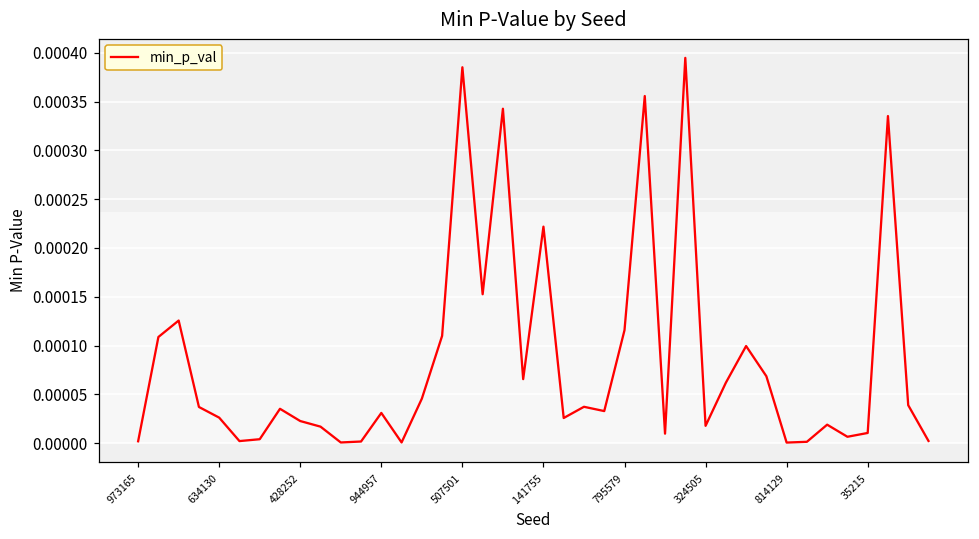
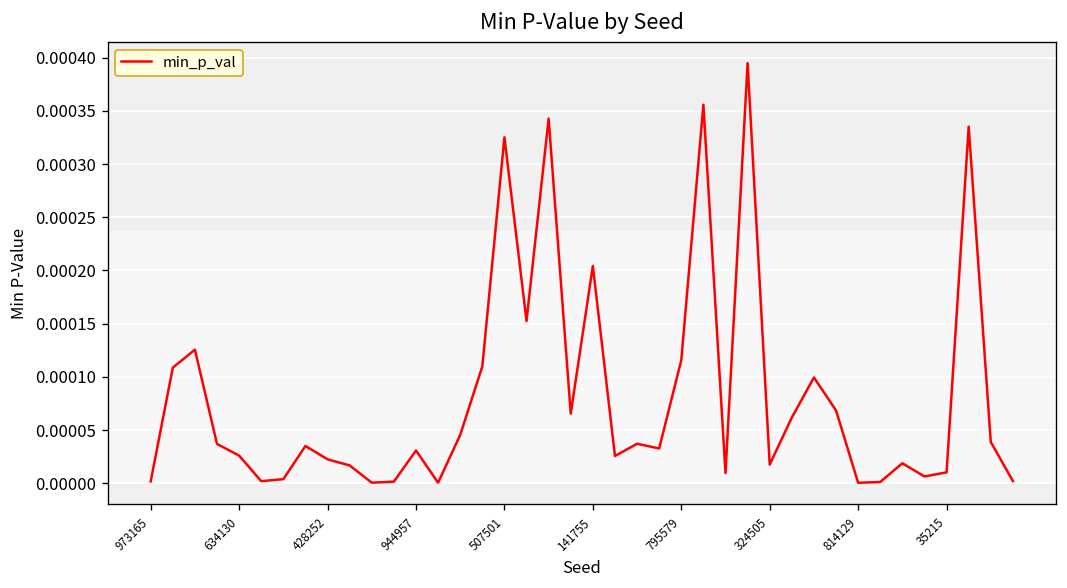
  {
    "973165": 0.00000,
    "634130": 0.00003,
    "428252": 0.00002,
    "944957": 0.00003,
-   "507501": 0.00039,
-   "141755": 0.00022,
+   "507501": 0.00033,
+   "141755": 0.00020,
    "795579": 0.00012,
    "324505": 0.00002,
    "814129": 0.00000,
    "35215": 0.00001
  }
